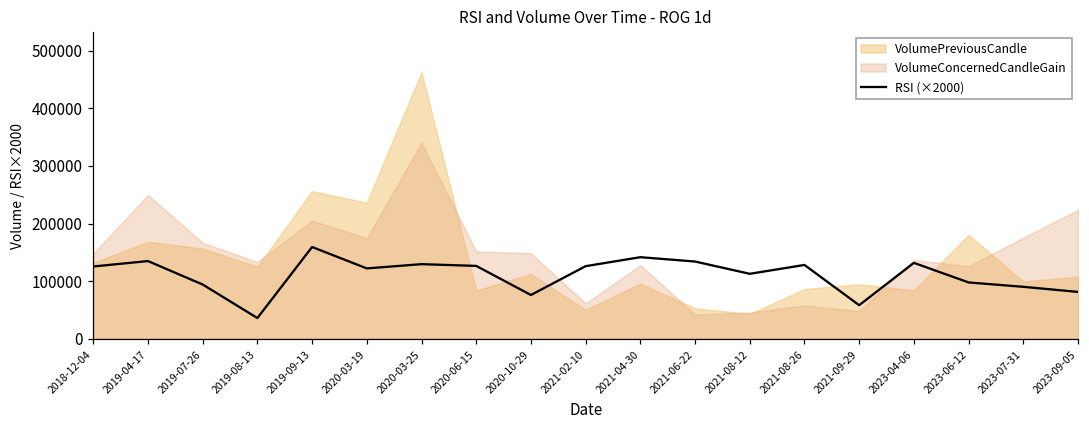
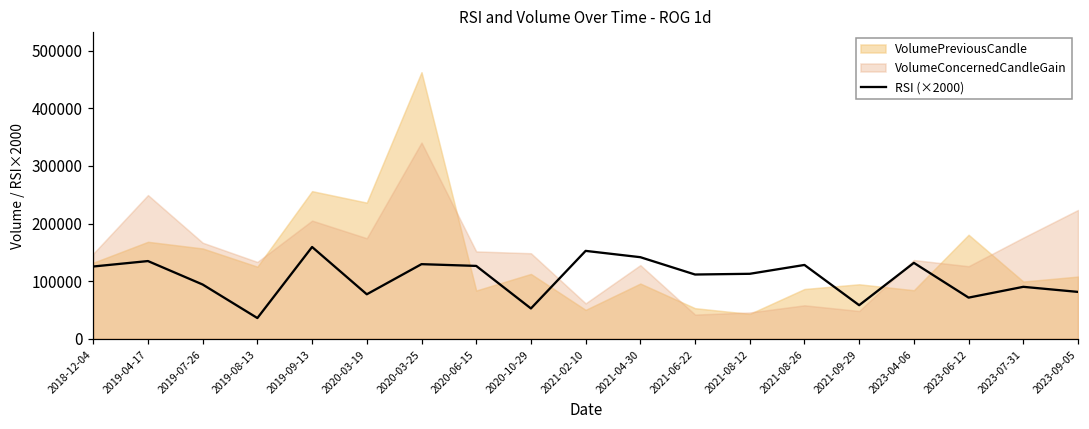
  {
    "RSI (×2000)": {
      "2018-12-04": 130000,
      "2019-04-17": 130000,
      "2019-07-26": 90000,
      "2019-08-13": 40000,
      "2019-09-13": 160000,
-     "2020-03-19": 120000,
+     "2020-03-19": 80000,
      "2020-03-25": 130000,
      "2020-06-15": 130000,
-     "2020-10-29": 80000,
-     "2021-02-10": 130000,
+     "2020-10-29": 50000,
+     "2021-02-10": 150000,
      "2021-04-30": 140000,
-     "2021-06-22": 130000,
+     "2021-06-22": 110000,
      "2021-08-12": 110000,
      "2021-08-26": 130000,
      "2021-09-29": 60000,
      "2023-04-06": 130000,
-     "2023-06-12": 100000,
+     "2023-06-12": 70000,
      "2023-07-31": 90000,
      "2023-09-05": 80000
    }
  }
